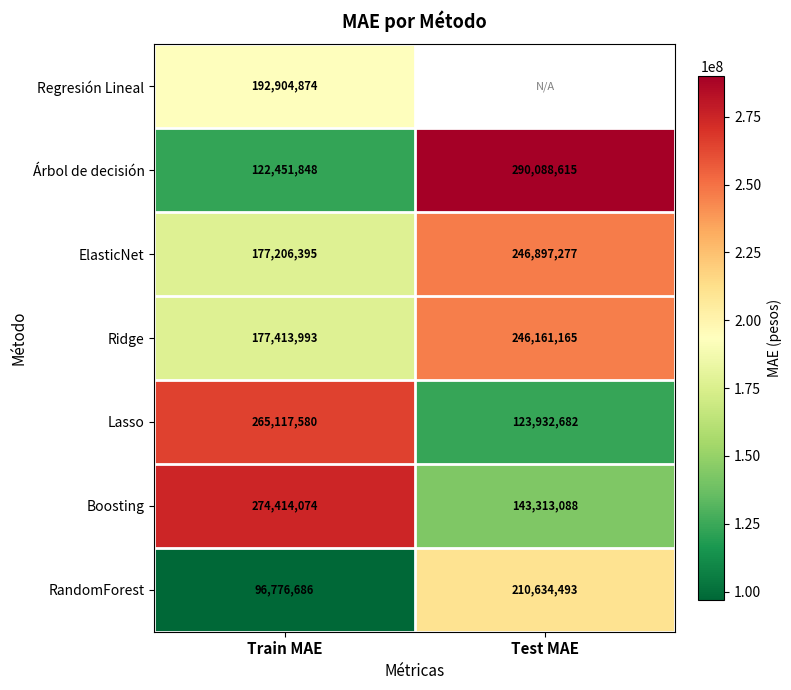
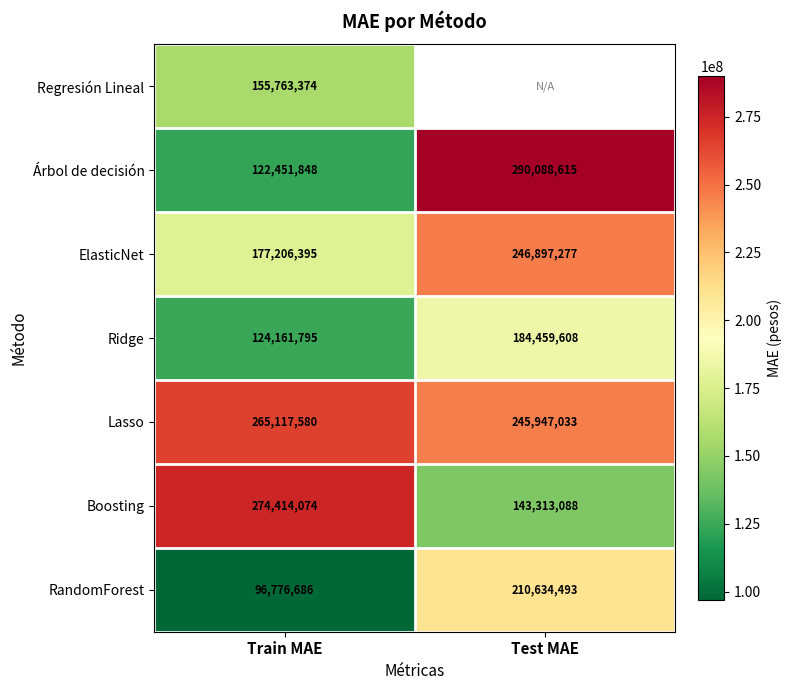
  {
    "Regresión Lineal": {
-     "Train MAE": "192,904,874"
+     "Train MAE": "155,763,374"
    },
    "Árbol de decisión": {
      "Train MAE": "122,451,848",
      "Test MAE": "290,088,615"
    },
    "ElasticNet": {
      "Train MAE": "177,206,395",
      "Test MAE": "246,897,277"
    },
    "Ridge": {
-     "Train MAE": "177,413,993",
-     "Test MAE": "246,161,165"
+     "Train MAE": "124,161,795",
+     "Test MAE": "184,459,608"
    },
    "Lasso": {
      "Train MAE": "265,117,580",
-     "Test MAE": "123,932,682"
+     "Test MAE": "245,947,033"
    },
    "Boosting": {
      "Train MAE": "274,414,074",
      "Test MAE": "143,313,088"
    },
    "RandomForest": {
      "Train MAE": "96,776,686",
      "Test MAE": "210,634,493"
    }
  }
